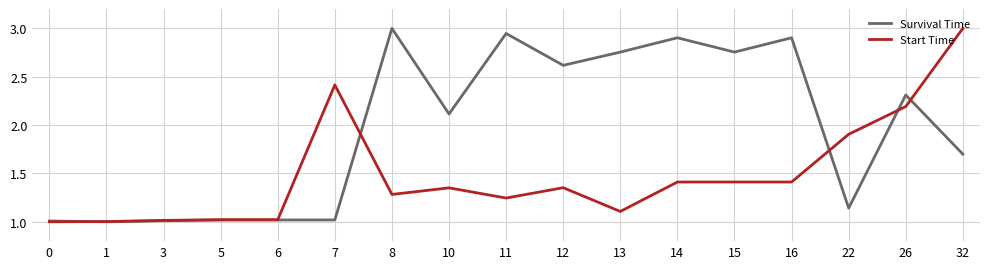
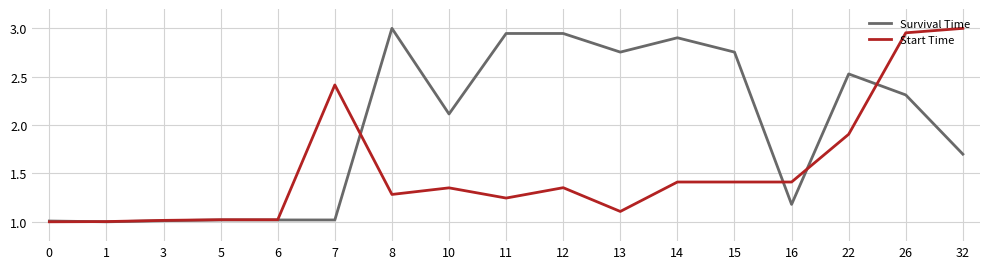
  {
    "Survival Time": {
      "7": 1.0,
      "8": 3.0,
      "10": 2.1,
      "11": 2.9,
-     "12": 2.6,
+     "12": 2.9,
      "13": 2.8,
      "14": 2.9,
      "15": 2.8,
-     "16": 2.9,
-     "22": 1.1,
+     "16": 1.2,
+     "22": 2.5,
      "26": 2.3,
      "32": 1.7
    },
    "Start Time": {
      "7": 2.4,
      "8": 1.3,
      "10": 1.4,
      "11": 1.2,
      "12": 1.4,
      "13": 1.1,
      "14": 1.4,
      "15": 1.4,
      "16": 1.4,
      "22": 1.9,
-     "26": 2.2,
+     "26": 3.0,
      "32": 3.0
    }
  }
